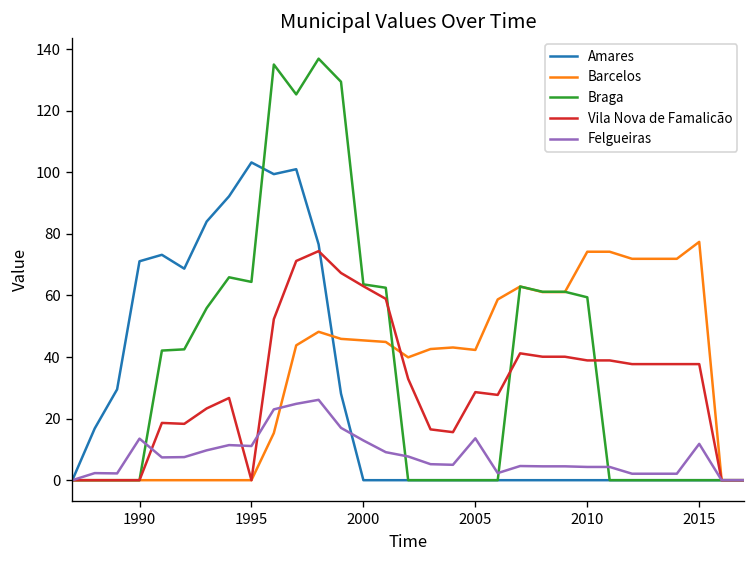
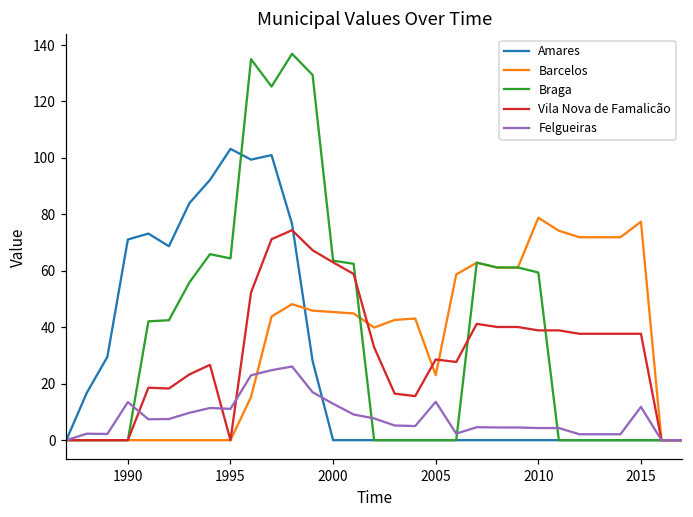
  {
    "Amares": {
      "1990": 71,
      "1995": 103,
      "2000": 0,
      "2010": 0
    },
    "Barcelos": {
      "2000": 45,
-     "2005": 42,
-     "2010": 74,
+     "2005": 23,
+     "2010": 79,
      "2015": 77
    },
    "Braga": {
      "1995": 64,
      "2010": 59
    },
    "Vila Nova de Famalicão": {
      "2005": 29,
      "2010": 39,
      "2015": 38
    },
    "Felgueiras": {
      "1990": 14,
      "1995": 11,
      "2000": 13,
      "2005": 14,
      "2010": 4,
      "2015": 12
    }
  }
